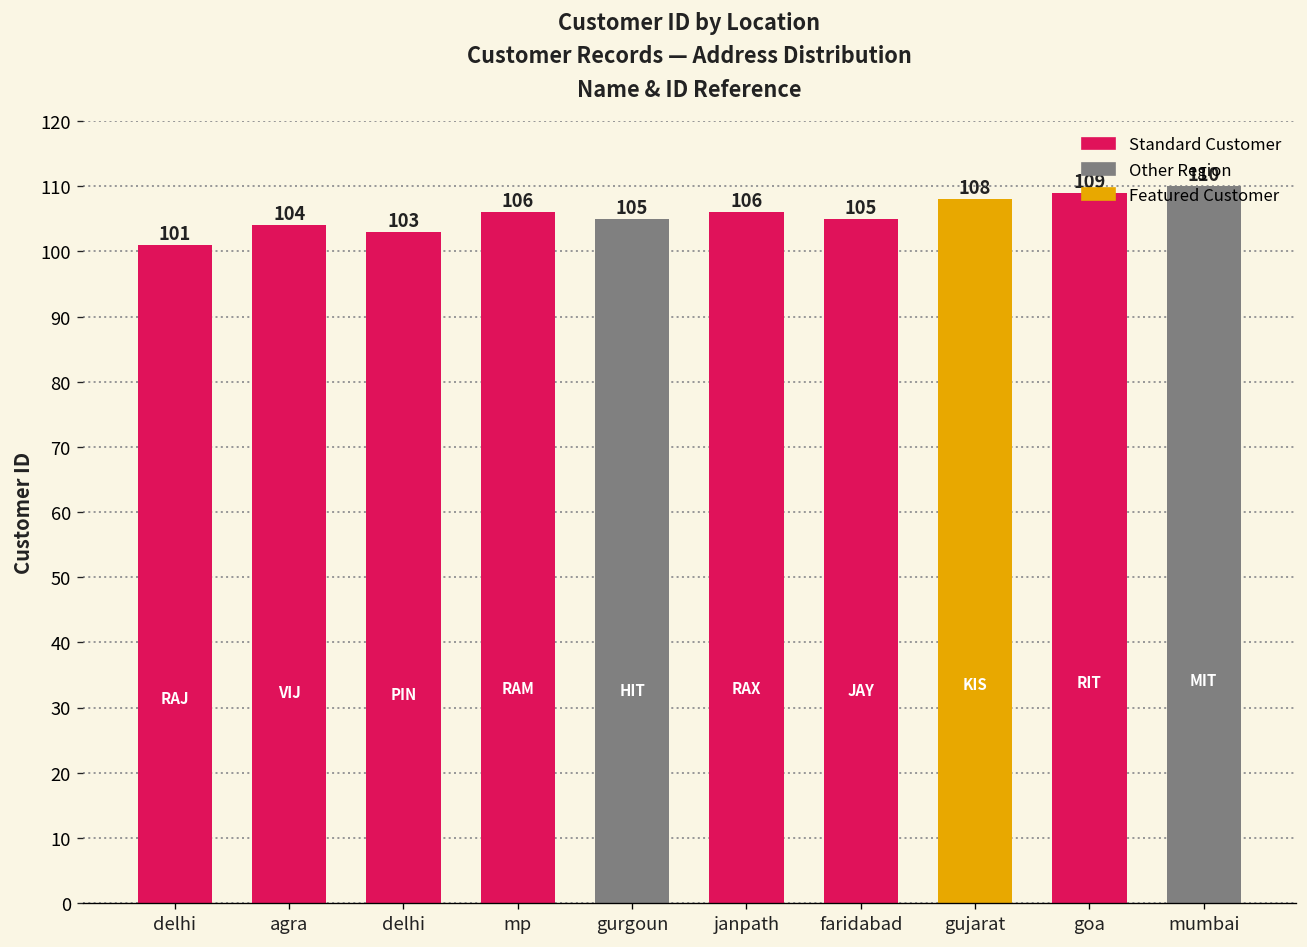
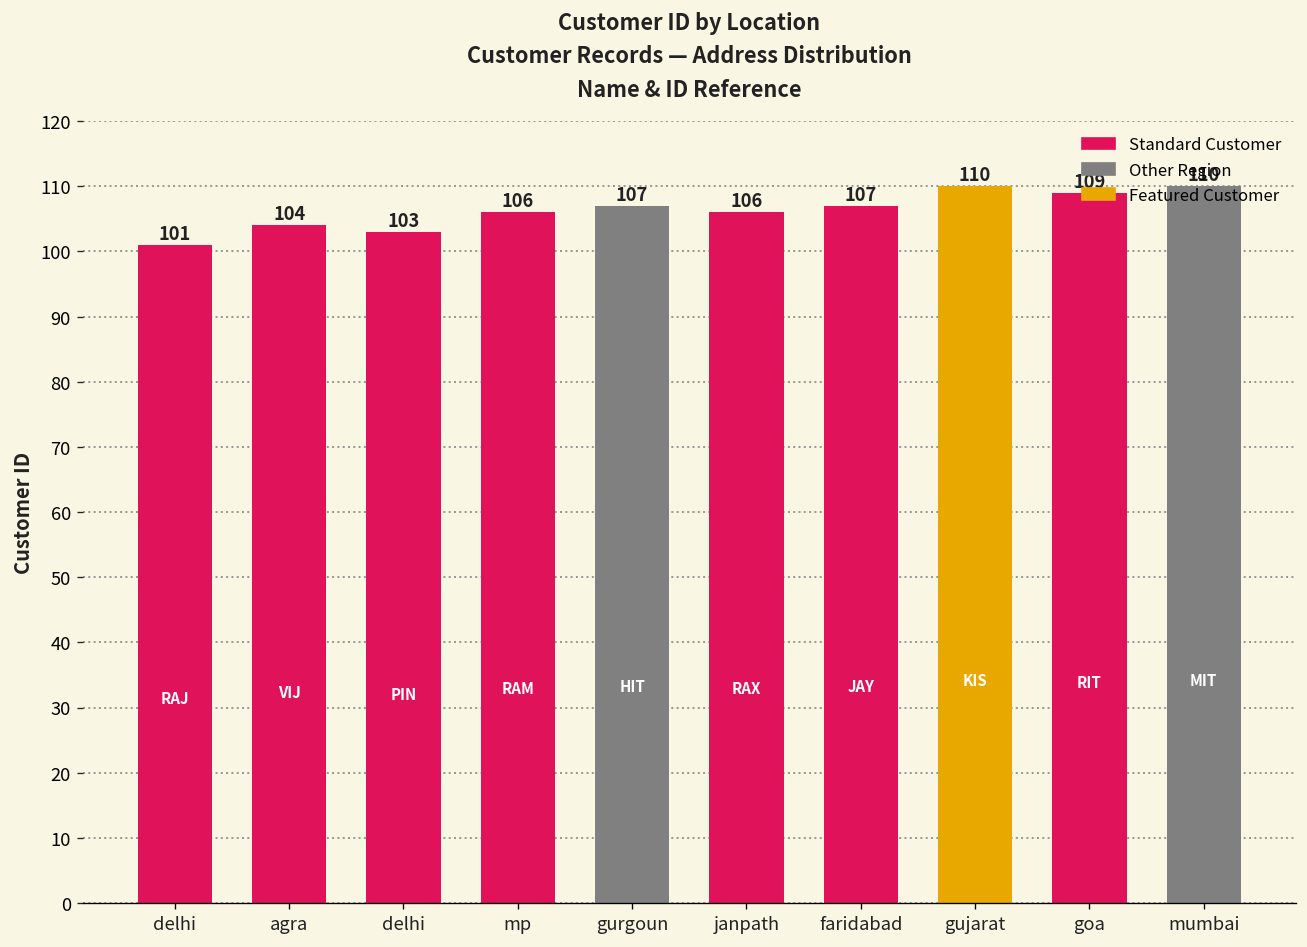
  {
    "agra": 104,
    "mp": 106,
-   "gurgoun": 105,
+   "gurgoun": 107,
    "janpath": 106,
-   "faridabad": 105,
-   "gujarat": 108,
+   "faridabad": 107,
+   "gujarat": 110,
    "goa": 109,
    "mumbai": 110
  }
